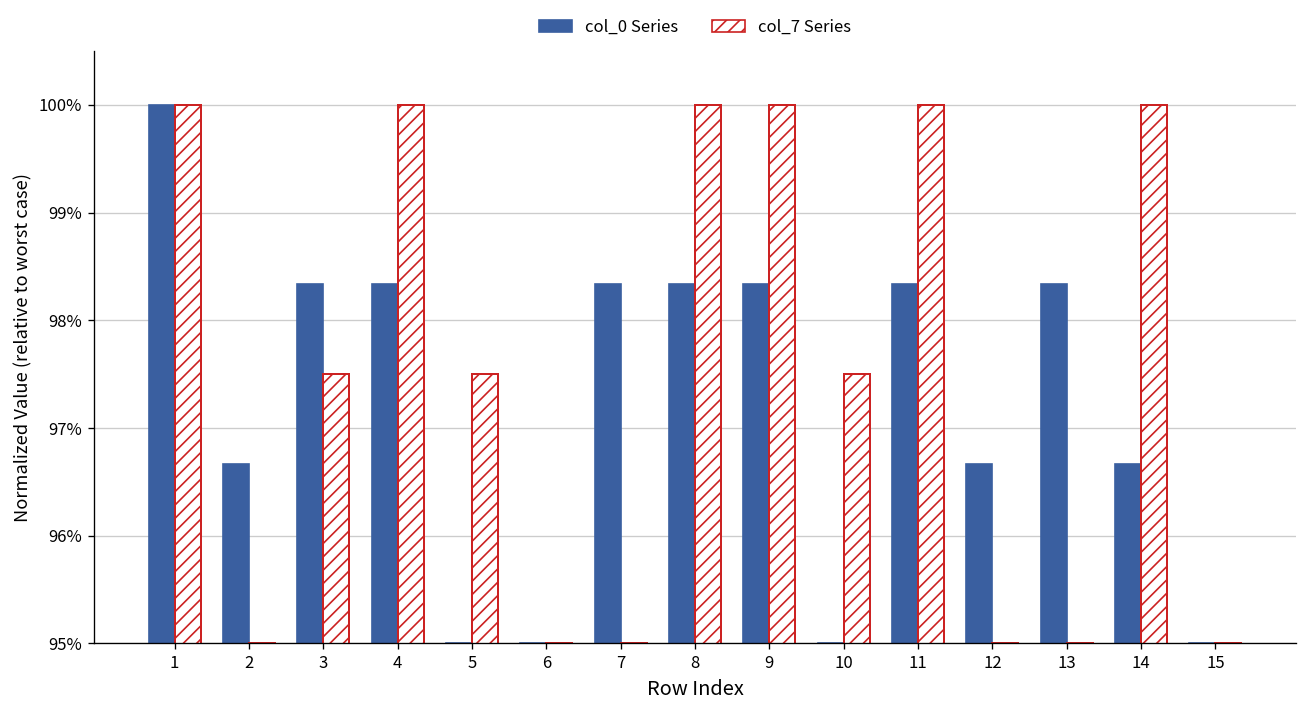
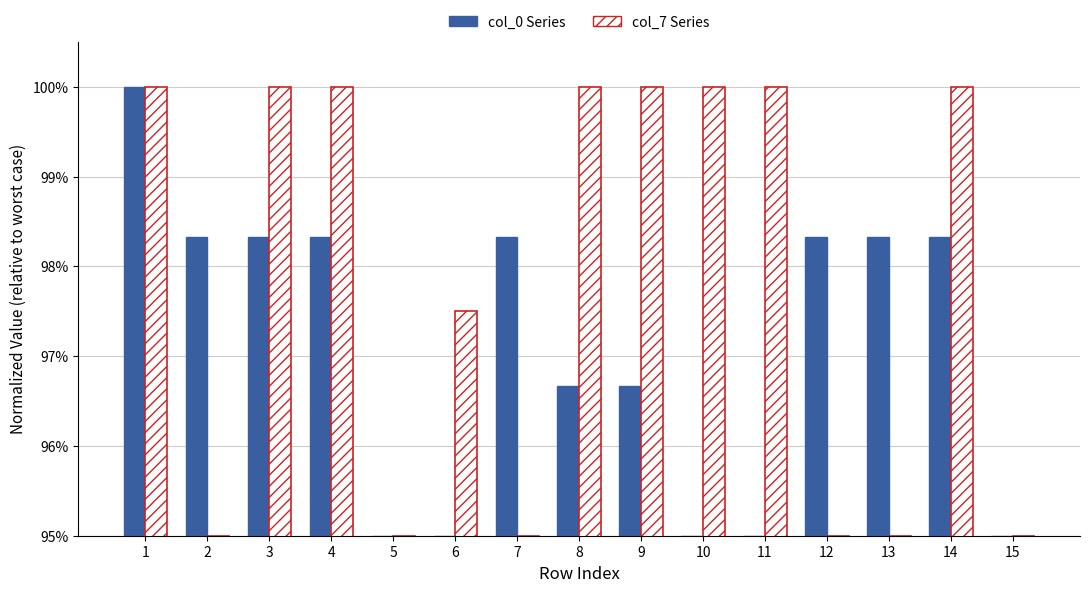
  {
    "col_0 Series": {
      "1": "100.0%",
-     "2": "96.7%",
+     "2": "98.3%",
      "3": "98.3%",
      "4": "98.3%",
      "5": "95.0%",
      "6": "95.0%",
      "7": "98.3%",
-     "8": "98.3%",
-     "9": "98.3%",
+     "8": "96.7%",
+     "9": "96.7%",
      "10": "95.0%",
-     "11": "98.3%",
-     "12": "96.7%",
+     "11": "95.0%",
+     "12": "98.3%",
      "13": "98.3%",
-     "14": "96.7%",
+     "14": "98.3%",
      "15": "95.0%"
    },
    "col_7 Series": {
      "1": "100.0%",
      "2": "95.0%",
-     "3": "97.5%",
+     "3": "100.0%",
      "4": "100.0%",
-     "5": "97.5%",
-     "6": "95.0%",
+     "5": "95.0%",
+     "6": "97.5%",
      "7": "95.0%",
      "8": "100.0%",
      "9": "100.0%",
-     "10": "97.5%",
+     "10": "100.0%",
      "11": "100.0%",
      "12": "95.0%",
      "13": "95.0%",
      "14": "100.0%",
      "15": "95.0%"
    }
  }
